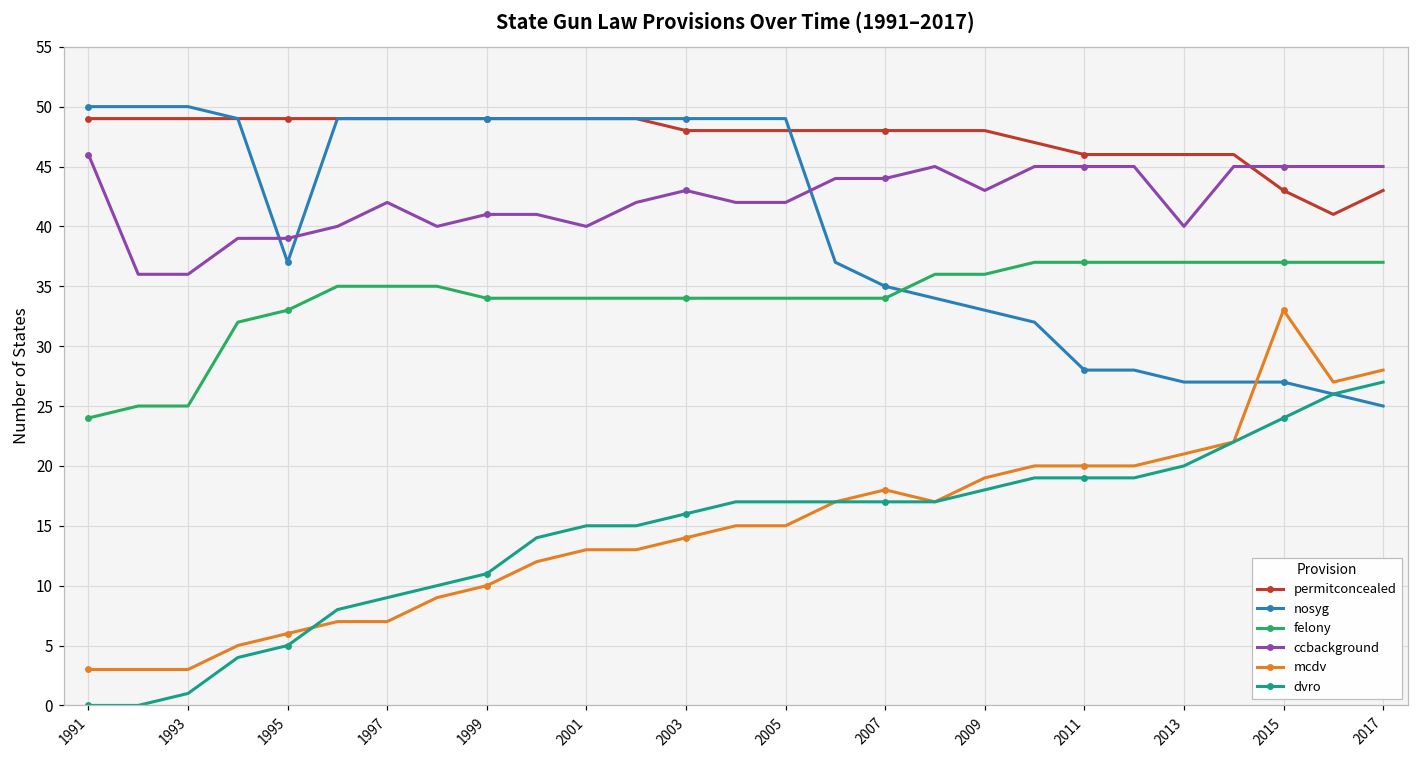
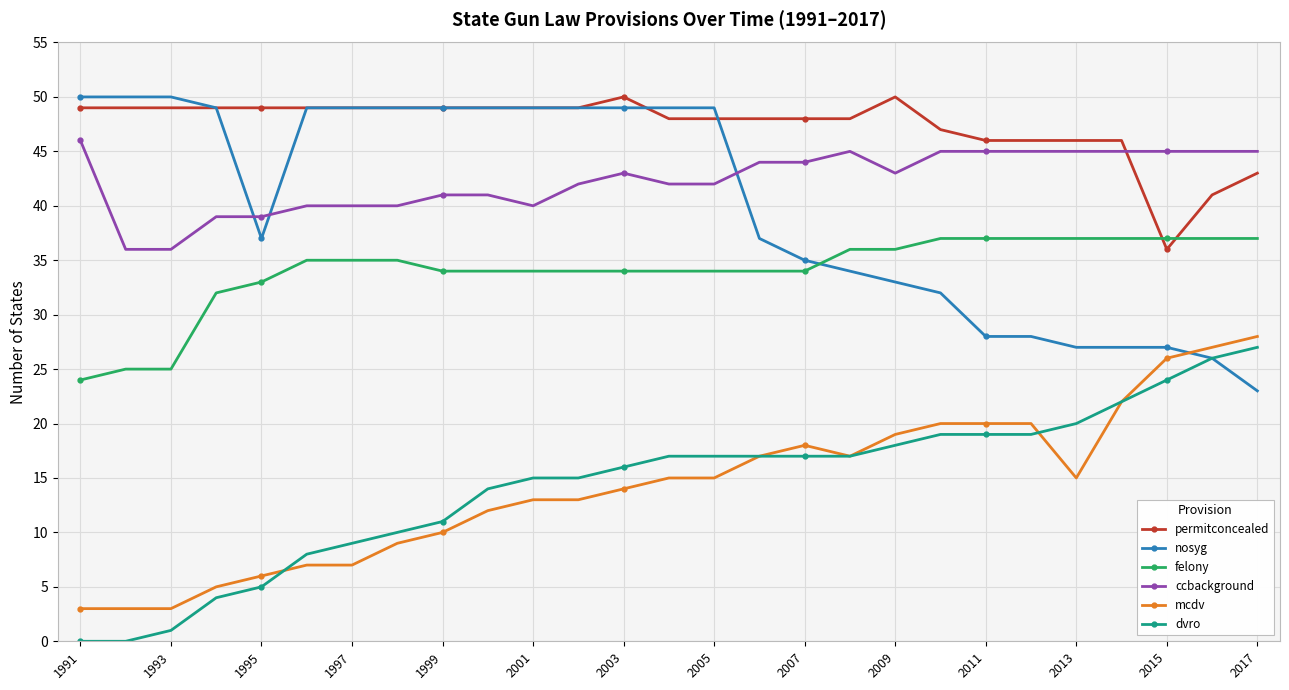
  {
    "permitconcealed": {
      "1991": 49,
      "1993": 49,
      "1995": 49,
-     "2003": 48,
+     "2003": 50,
      "2005": 48,
      "2007": 48,
-     "2009": 48,
+     "2009": 50,
      "2011": 46,
      "2013": 46,
-     "2015": 43,
+     "2015": 36,
      "2017": 43
    },
    "nosyg": {
      "1991": 50,
      "1993": 50,
      "1995": 37,
      "2003": 49,
      "2005": 49,
      "2007": 35,
      "2009": 33,
      "2011": 28,
      "2013": 27,
      "2015": 27,
-     "2017": 25
+     "2017": 23
    },
    "ccbackground": {
      "1991": 46,
      "1993": 36,
      "1995": 39,
-     "1997": 42,
+     "1997": 40,
      "1999": 41,
      "2001": 40,
      "2003": 43,
      "2005": 42,
      "2007": 44,
      "2009": 43,
      "2011": 45,
-     "2013": 40,
+     "2013": 45,
      "2015": 45,
      "2017": 45
    },
    "mcdv": {
      "1991": 3,
      "1993": 3,
      "1995": 6,
      "1997": 7,
      "1999": 10,
      "2001": 13,
      "2003": 14,
      "2005": 15,
      "2007": 18,
      "2009": 19,
      "2011": 20,
-     "2013": 21,
-     "2015": 33,
+     "2013": 15,
+     "2015": 26,
      "2017": 28
    }
  }
